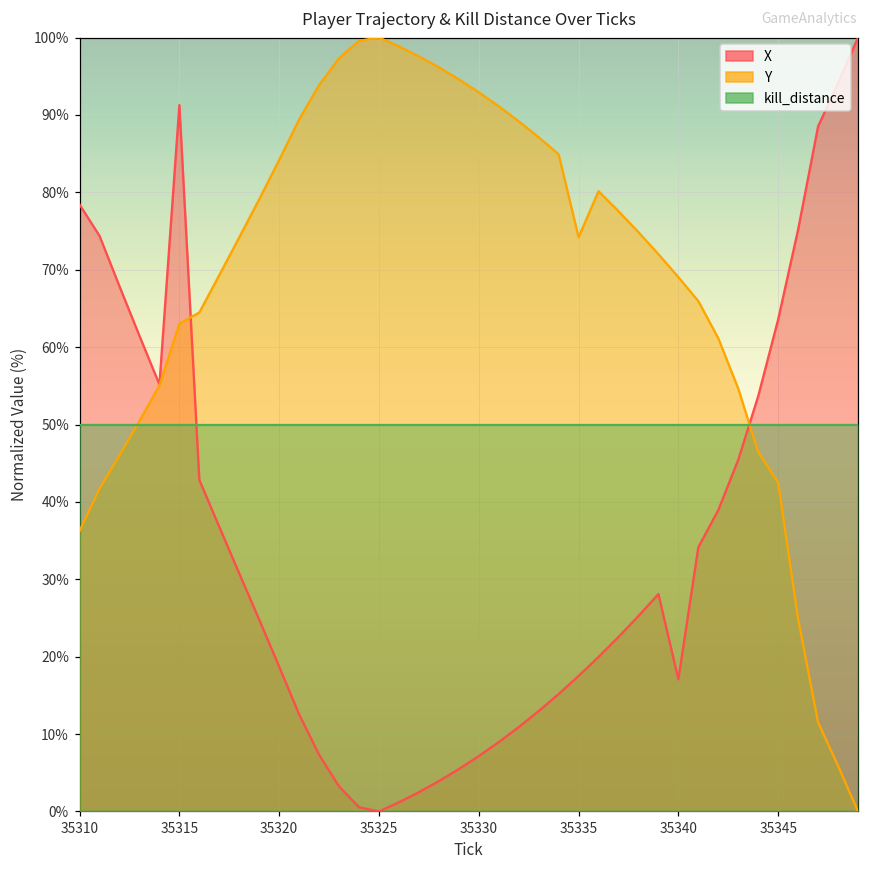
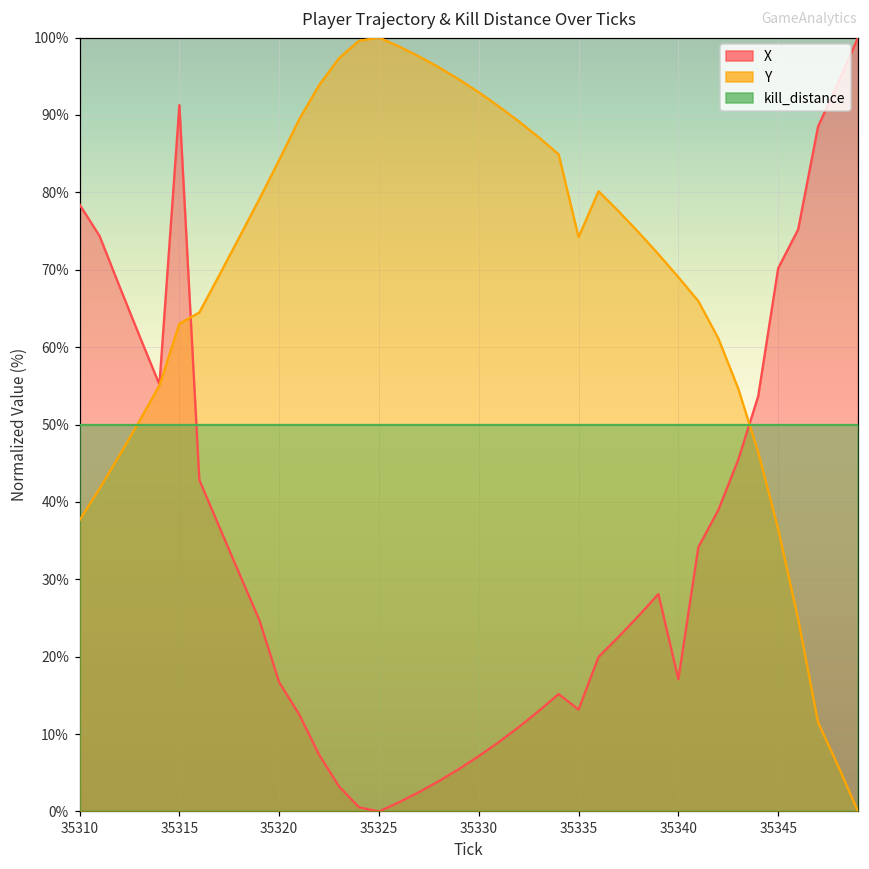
  {
    "X": {
      "35310": "78%",
      "35315": "91%",
-     "35320": "19%",
+     "35320": "17%",
      "35325": "0%",
      "35330": "7%",
-     "35335": "18%",
+     "35335": "13%",
      "35340": "17%",
-     "35345": "64%"
+     "35345": "70%"
    },
    "Y": {
-     "35310": "36%",
+     "35310": "38%",
      "35315": "63%",
      "35320": "84%",
      "35325": "100%",
      "35330": "93%",
      "35335": "74%",
      "35340": "69%",
-     "35345": "42%"
+     "35345": "37%"
    },
    "kill_distance": {
      "35310": "50%",
      "35315": "50%",
      "35320": "50%",
      "35325": "50%",
      "35330": "50%",
      "35335": "50%",
      "35340": "50%",
      "35345": "50%"
    }
  }
